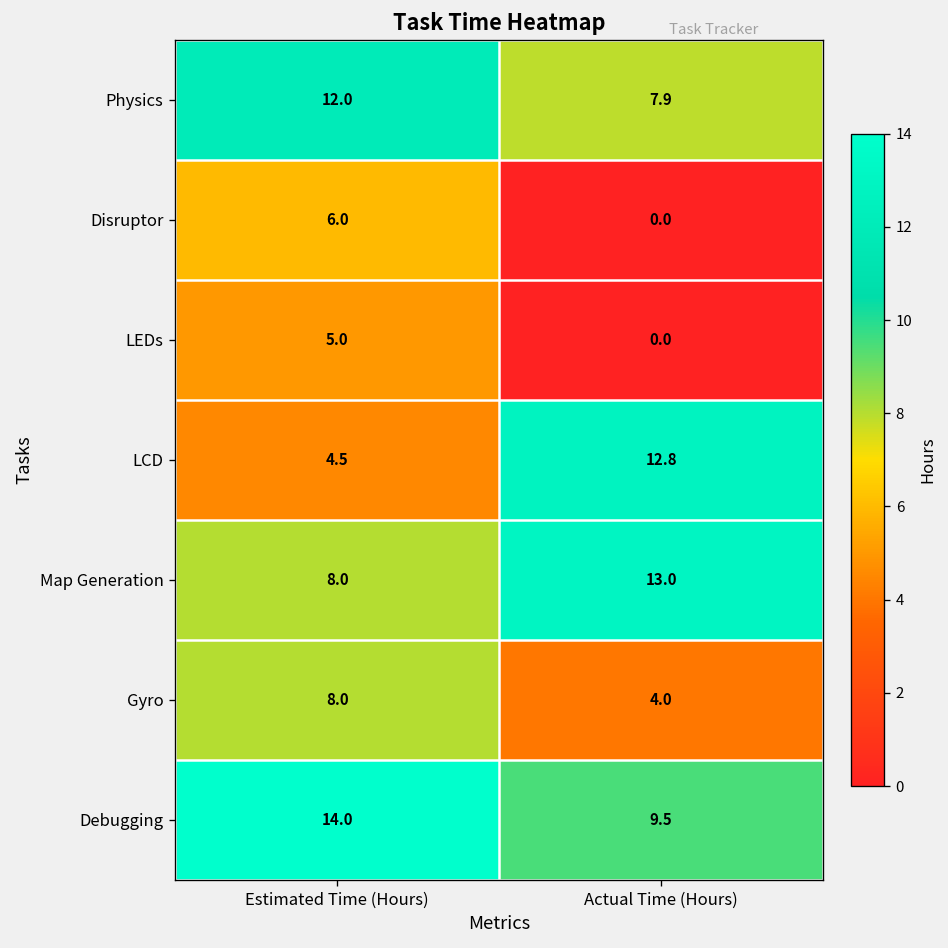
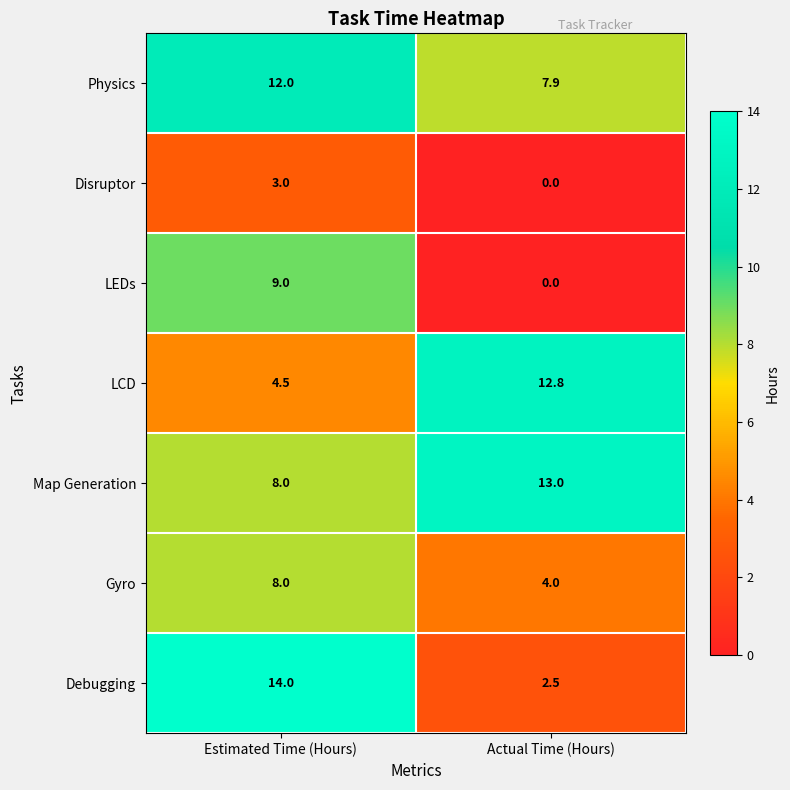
  {
    "Physics": {
      "Estimated Time (Hours)": 12.0,
      "Actual Time (Hours)": 7.9
    },
    "Disruptor": {
-     "Estimated Time (Hours)": 6.0,
+     "Estimated Time (Hours)": 3.0,
      "Actual Time (Hours)": 0.0
    },
    "LEDs": {
-     "Estimated Time (Hours)": 5.0,
+     "Estimated Time (Hours)": 9.0,
      "Actual Time (Hours)": 0.0
    },
    "LCD": {
      "Estimated Time (Hours)": 4.5,
      "Actual Time (Hours)": 12.8
    },
    "Map Generation": {
      "Estimated Time (Hours)": 8.0,
      "Actual Time (Hours)": 13.0
    },
    "Gyro": {
      "Estimated Time (Hours)": 8.0,
      "Actual Time (Hours)": 4.0
    },
    "Debugging": {
      "Estimated Time (Hours)": 14.0,
-     "Actual Time (Hours)": 9.5
+     "Actual Time (Hours)": 2.5
    }
  }
